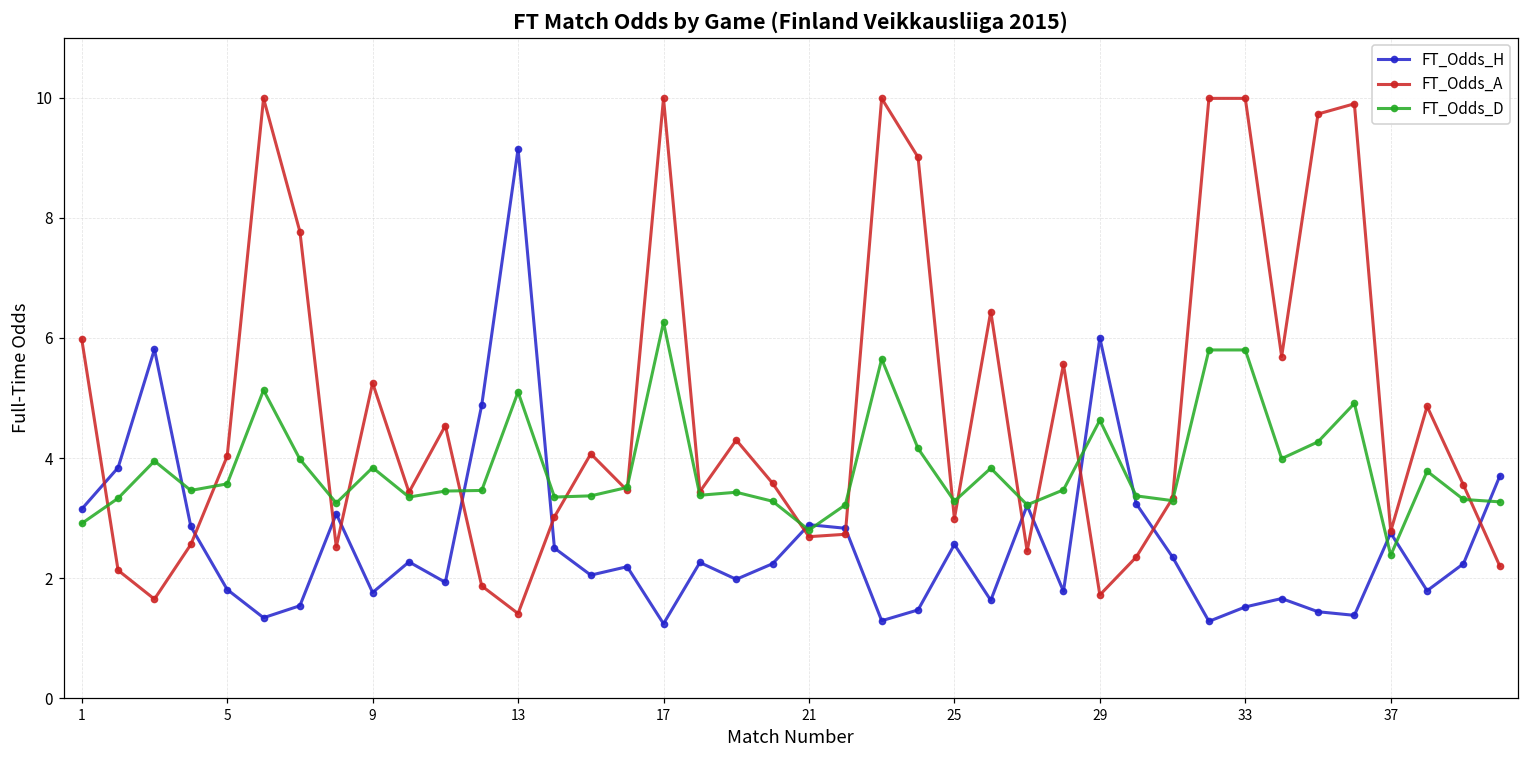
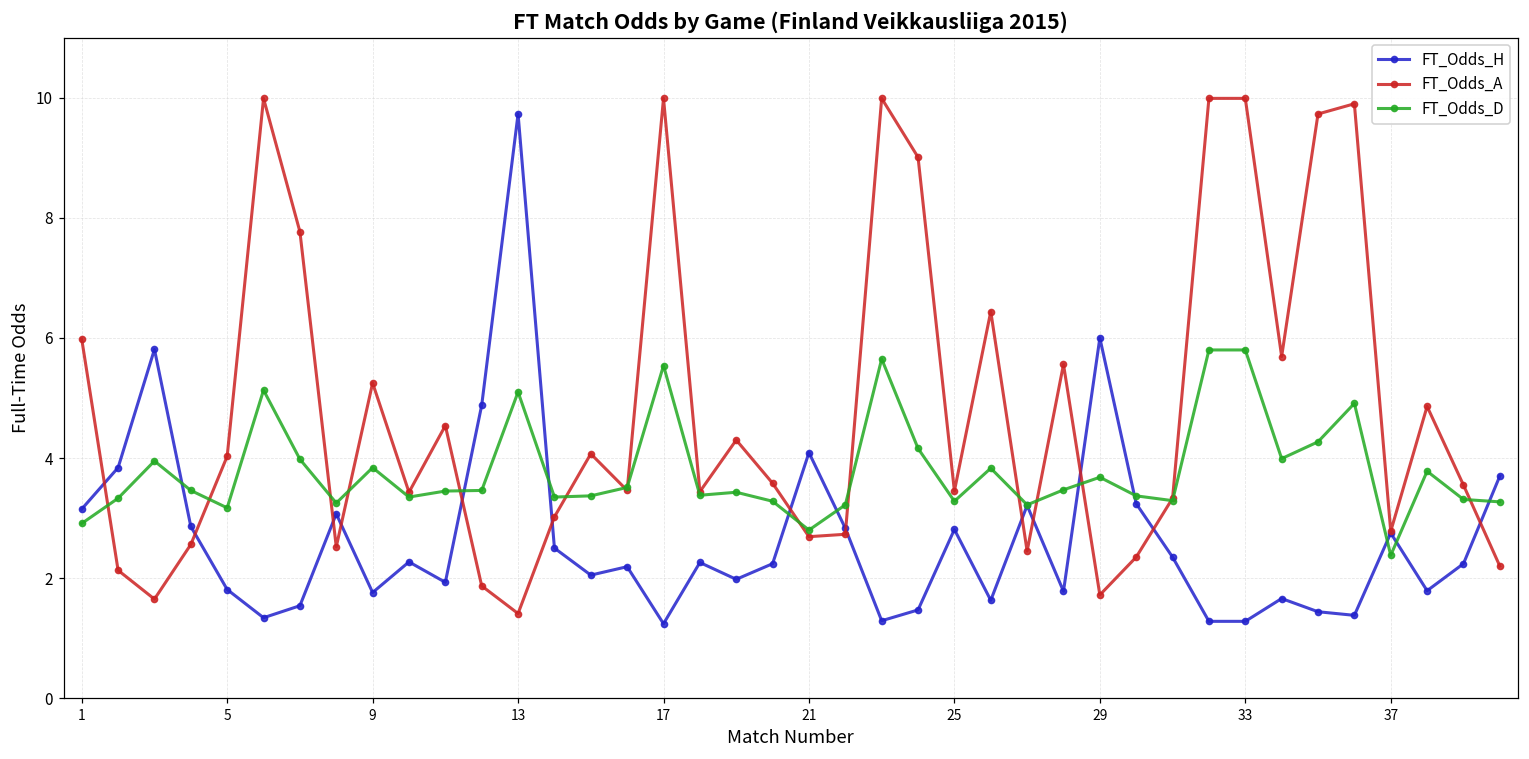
  {
    "FT_Odds_H": {
      "1": 3.2,
      "5": 1.8,
      "9": 1.8,
-     "13": 9.2,
+     "13": 9.7,
      "17": 1.2,
-     "21": 2.9,
-     "25": 2.6,
+     "21": 4.1,
+     "25": 2.8,
      "29": 6.0,
-     "33": 1.5
+     "33": 1.3
    },
    "FT_Odds_A": {
      "1": 6.0,
      "5": 4.0,
      "9": 5.3,
      "13": 1.4,
      "17": 10.0,
      "21": 2.7,
-     "25": 3.0,
+     "25": 3.5,
      "29": 1.7,
      "33": 10.0
    },
    "FT_Odds_D": {
      "1": 2.9,
-     "5": 3.6,
+     "5": 3.2,
      "9": 3.8,
      "13": 5.1,
-     "17": 6.3,
+     "17": 5.5,
      "21": 2.8,
      "25": 3.3,
-     "29": 4.6,
+     "29": 3.7,
      "33": 5.8,
      "37": 2.4
    }
  }
